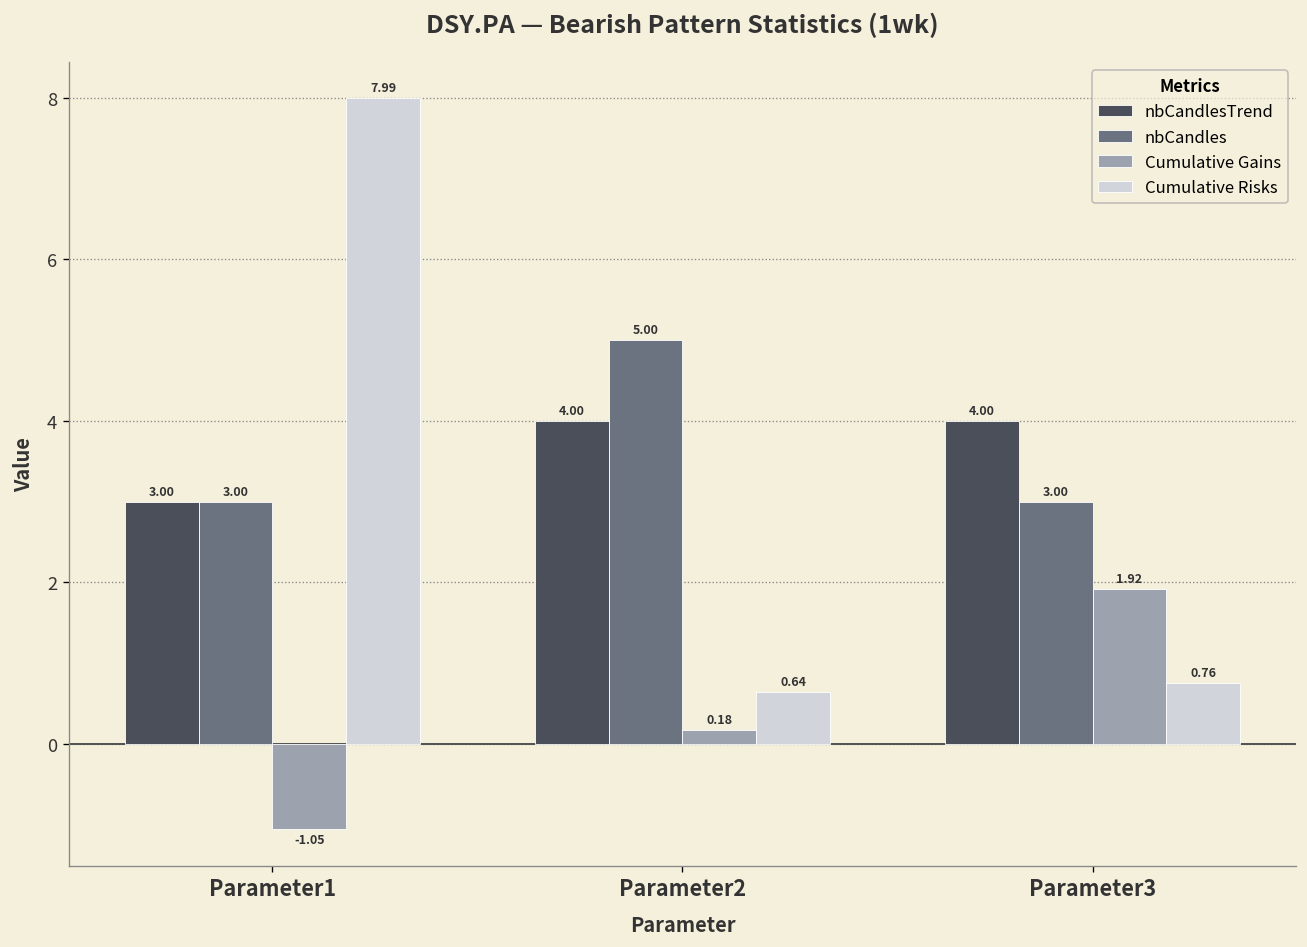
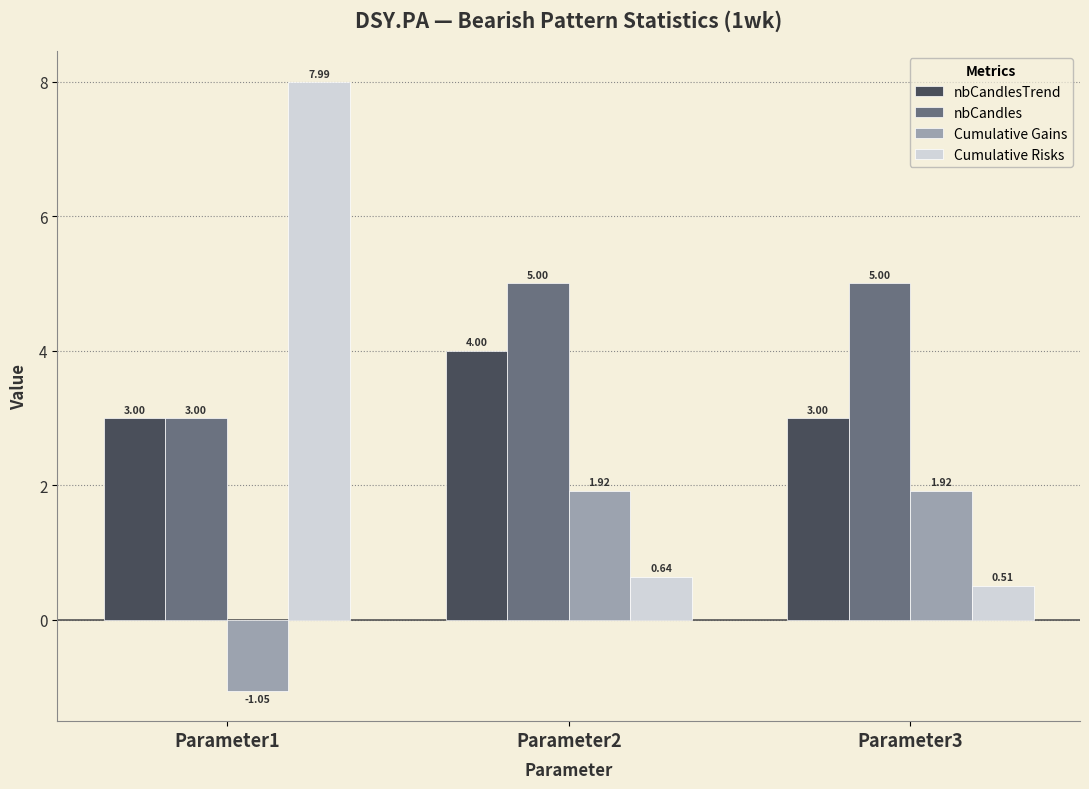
  {
    "nbCandlesTrend": {
      "Parameter1": 3.00,
      "Parameter2": 4.00,
-     "Parameter3": 4.00
+     "Parameter3": 3.00
    },
    "nbCandles": {
      "Parameter1": 3.00,
      "Parameter2": 5.00,
-     "Parameter3": 3.00
+     "Parameter3": 5.00
    },
    "Cumulative Gains": {
      "Parameter1": -1.05,
-     "Parameter2": 0.18,
+     "Parameter2": 1.92,
      "Parameter3": 1.92
    },
    "Cumulative Risks": {
      "Parameter1": 7.99,
      "Parameter2": 0.64,
-     "Parameter3": 0.76
+     "Parameter3": 0.51
    }
  }
